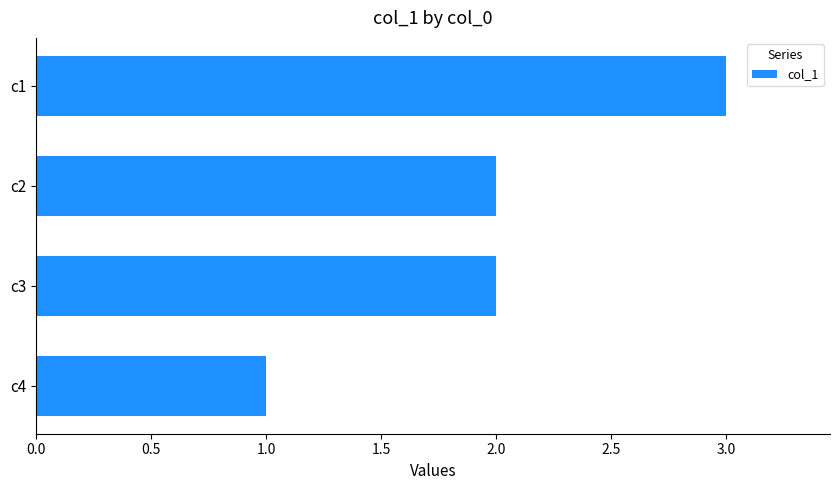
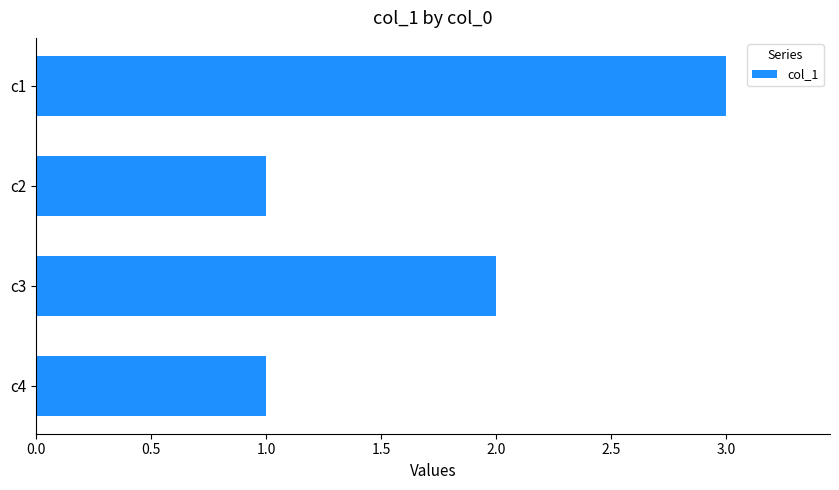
  {
    "c1": 3,
-   "c2": 2,
+   "c2": 1,
    "c3": 2,
    "c4": 1
  }
